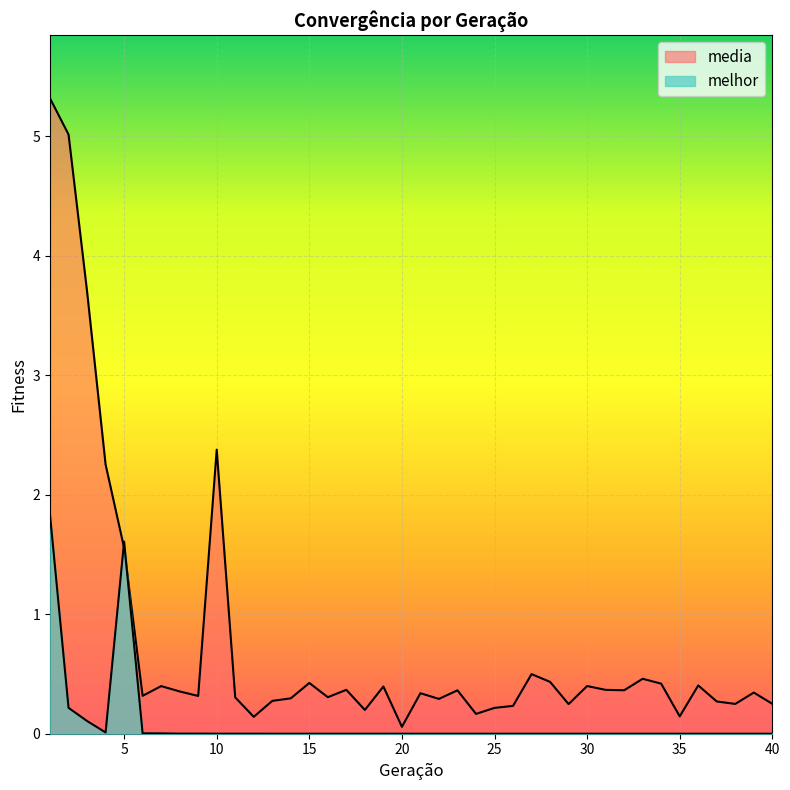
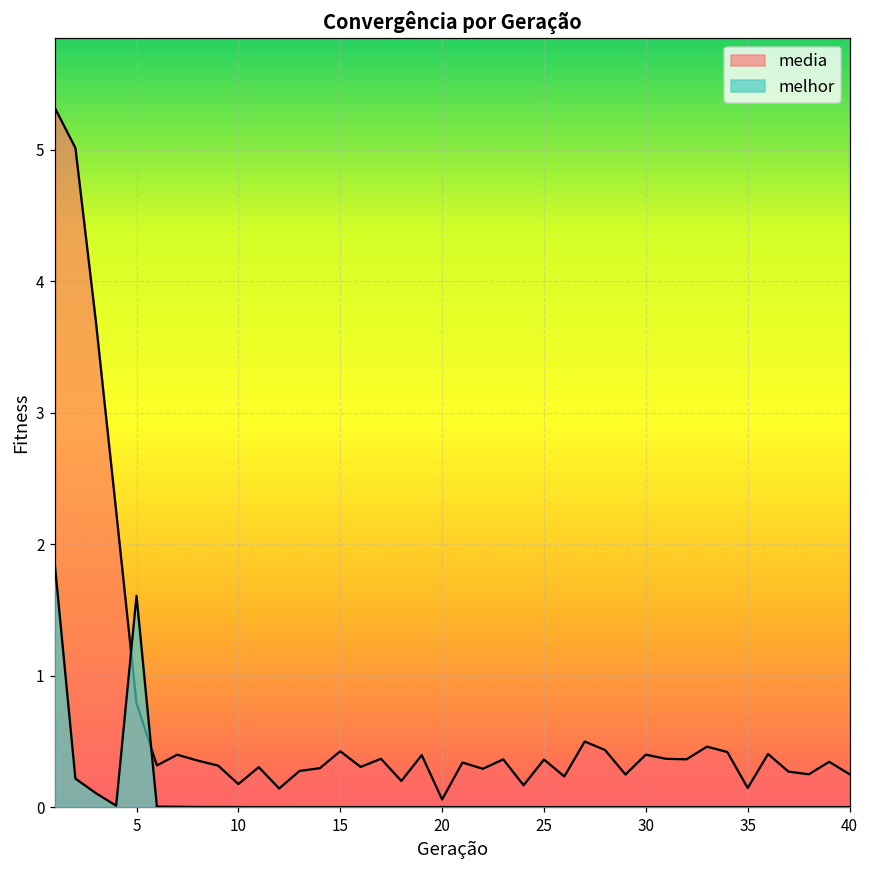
  {
    "media": {
-     "5": 1.55,
-     "10": 2.38,
+     "5": 0.79,
+     "10": 0.18,
      "15": 0.42,
      "20": 0.06,
-     "25": 0.22,
+     "25": 0.36,
      "30": 0.40,
      "35": 0.15,
      "40": 0.25
    },
    "melhor": {
      "5": 1.61,
      "10": 0.00,
      "15": 0.00,
      "20": 0.00,
      "25": 0.00,
      "30": 0.00,
      "35": 0.00,
      "40": 0.00
    }
  }
